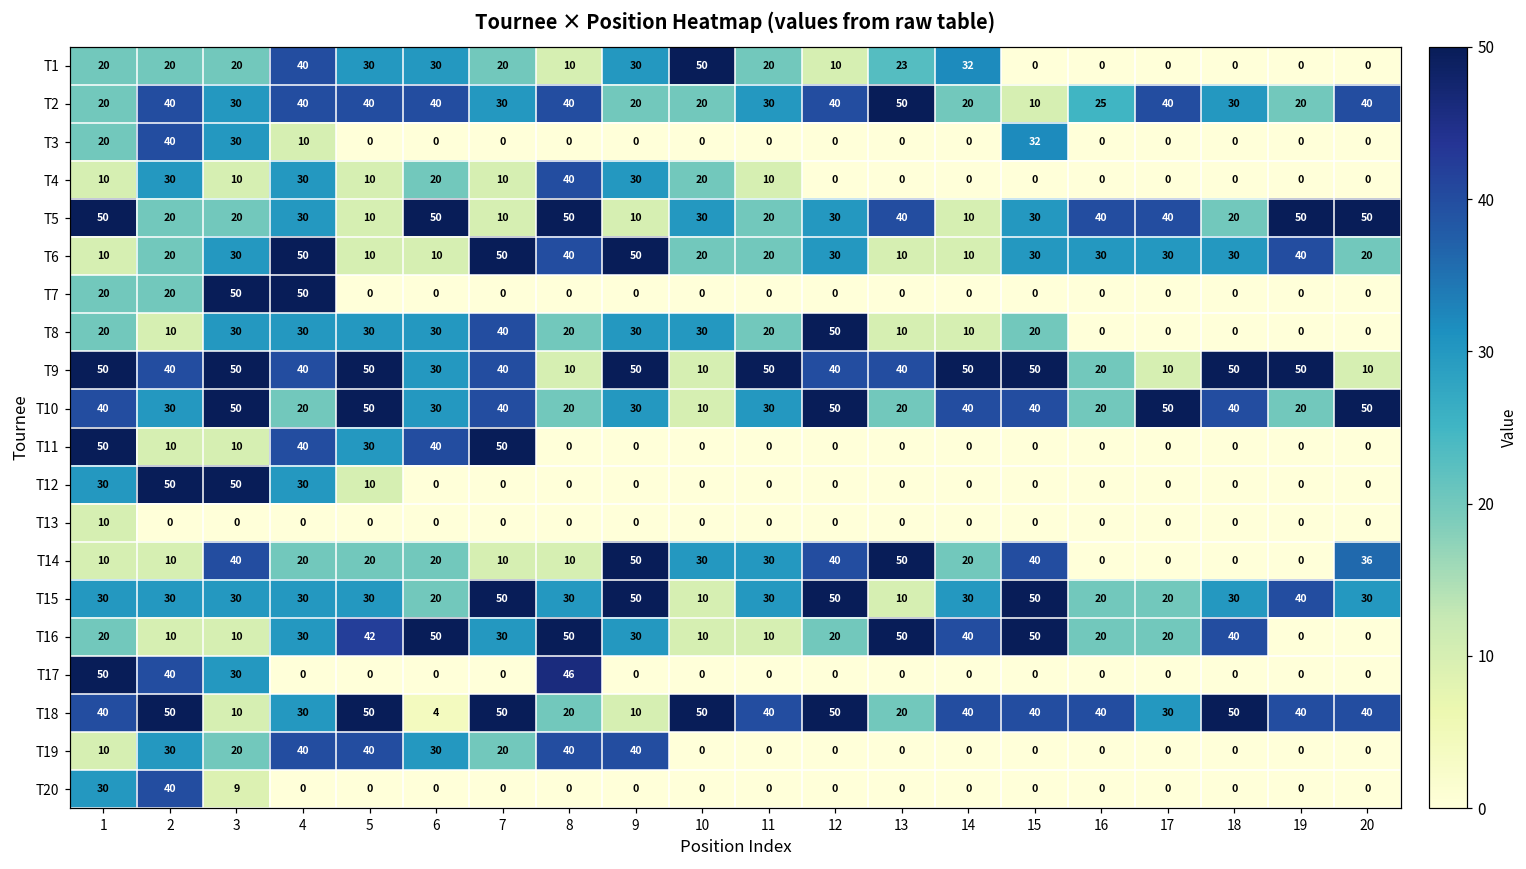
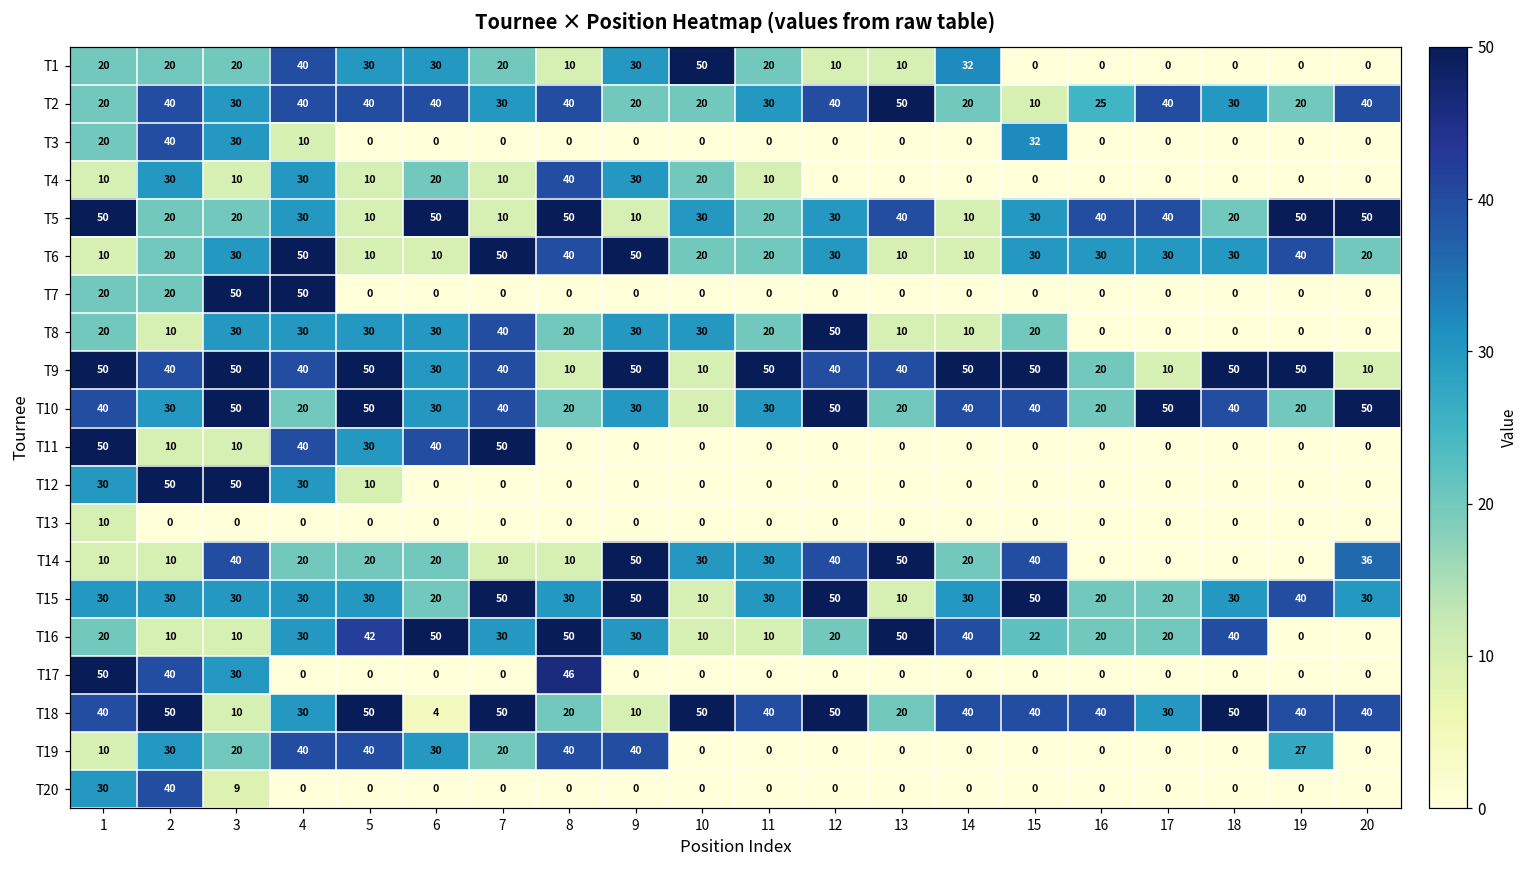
  {
    "T1": {
      "1": 20,
      "2": 20,
      "3": 20,
      "4": 40,
      "5": 30,
      "6": 30,
      "7": 20,
      "8": 10,
      "9": 30,
      "10": 50,
      "11": 20,
      "12": 10,
-     "13": 23,
+     "13": 10,
      "14": 32,
      "15": 0,
      "16": 0,
      "17": 0,
      "18": 0,
      "19": 0,
      "20": 0
    },
    "T16": {
      "1": 20,
      "2": 10,
      "3": 10,
      "4": 30,
      "5": 42,
      "6": 50,
      "7": 30,
      "8": 50,
      "9": 30,
      "10": 10,
      "11": 10,
      "12": 20,
      "13": 50,
      "14": 40,
-     "15": 50,
+     "15": 22,
      "16": 20,
      "17": 20,
      "18": 40,
      "19": 0,
      "20": 0
    },
    "T19": {
      "1": 10,
      "2": 30,
      "3": 20,
      "4": 40,
      "5": 40,
      "6": 30,
      "7": 20,
      "8": 40,
      "9": 40,
      "10": 0,
      "11": 0,
      "12": 0,
      "13": 0,
      "14": 0,
      "15": 0,
      "16": 0,
      "17": 0,
      "18": 0,
-     "19": 0,
+     "19": 27,
      "20": 0
    }
  }
